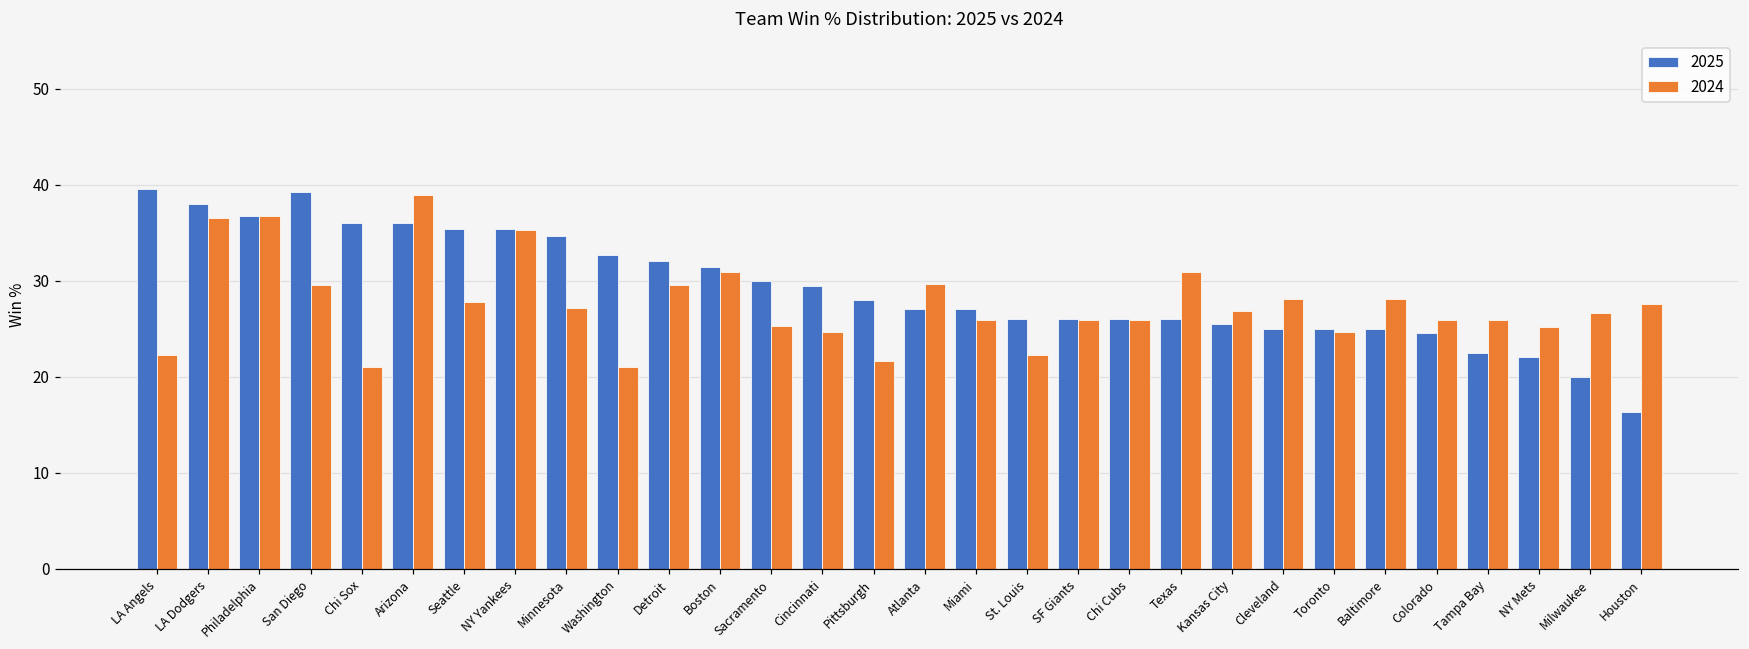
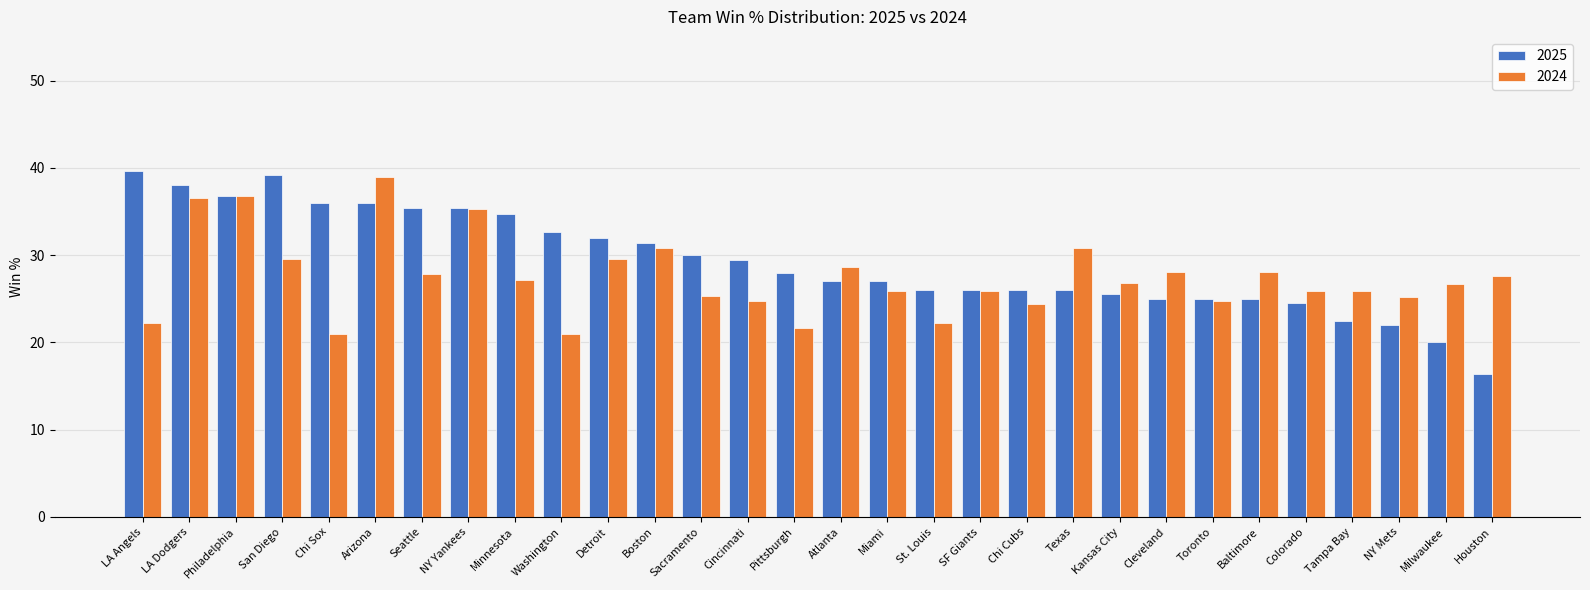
  {
    "2025": {
      "LA Angels": 40,
      "LA Dodgers": 38,
      "Philadelphia": 37,
      "San Diego": 39,
      "Chi Sox": 36,
      "Arizona": 36,
      "Seattle": 35,
      "NY Yankees": 35,
      "Minnesota": 35,
      "Washington": 33,
      "Detroit": 32,
      "Boston": 31,
      "Sacramento": 30,
      "Cincinnati": 29,
      "Pittsburgh": 28,
      "Atlanta": 27,
      "Miami": 27,
      "St. Louis": 26,
      "SF Giants": 26,
      "Chi Cubs": 26,
      "Texas": 26,
      "Kansas City": 25,
      "Cleveland": 25,
      "Toronto": 25,
      "Baltimore": 25,
      "Colorado": 24,
      "Tampa Bay": 22,
      "NY Mets": 22,
      "Milwaukee": 20,
      "Houston": 16
    },
    "2024": {
      "LA Angels": 22,
      "LA Dodgers": 37,
      "Philadelphia": 37,
      "San Diego": 30,
      "Chi Sox": 21,
      "Arizona": 39,
      "Seattle": 28,
      "NY Yankees": 35,
      "Minnesota": 27,
      "Washington": 21,
      "Detroit": 30,
      "Boston": 31,
      "Sacramento": 25,
      "Cincinnati": 25,
      "Pittsburgh": 22,
-     "Atlanta": 30,
+     "Atlanta": 29,
      "Miami": 26,
      "St. Louis": 22,
      "SF Giants": 26,
-     "Chi Cubs": 26,
+     "Chi Cubs": 24,
      "Texas": 31,
      "Kansas City": 27,
      "Cleveland": 28,
      "Toronto": 25,
      "Baltimore": 28,
      "Colorado": 26,
      "Tampa Bay": 26,
      "NY Mets": 25,
      "Milwaukee": 27,
      "Houston": 28
    }
  }
